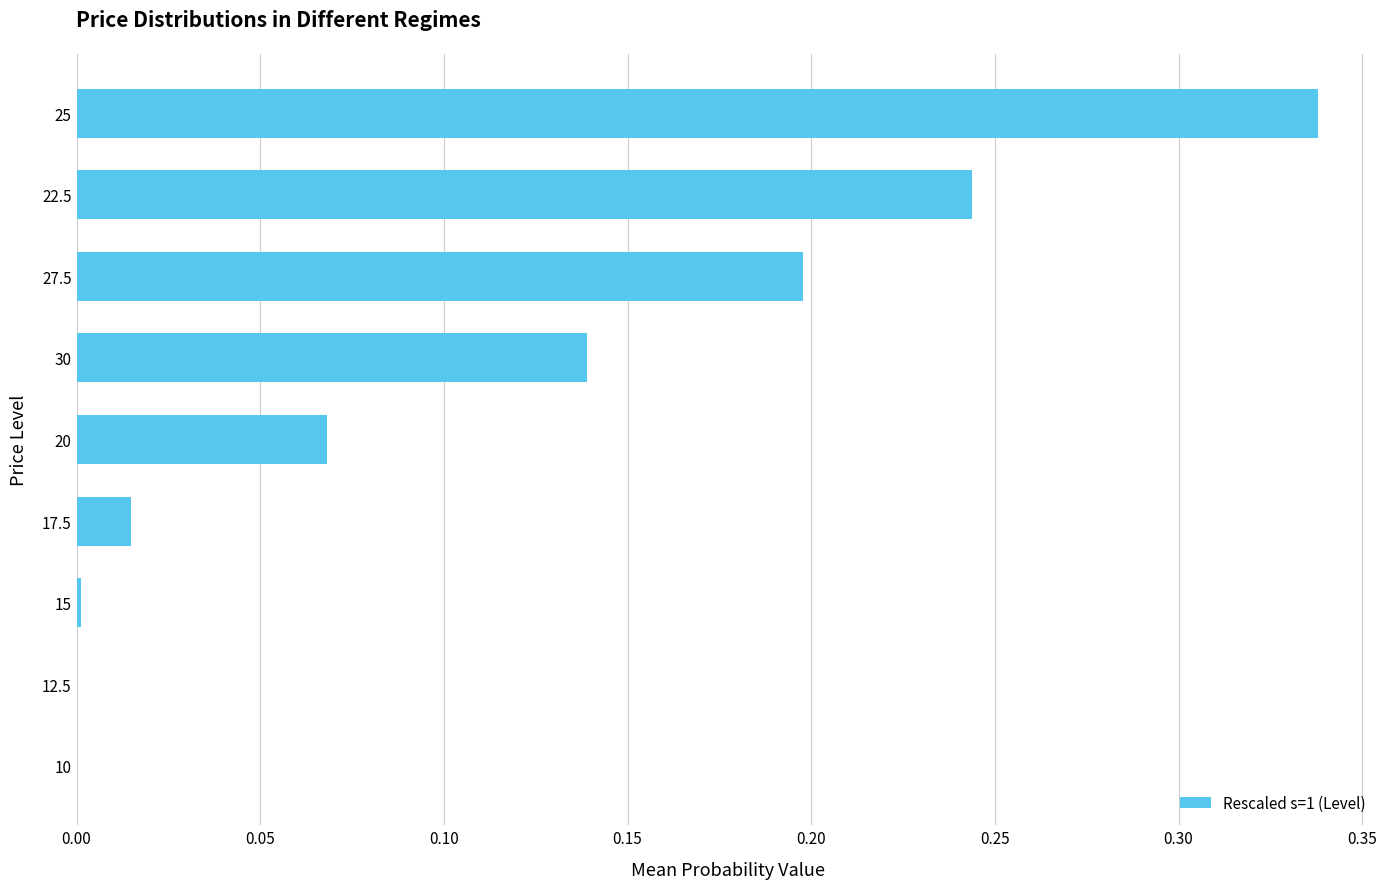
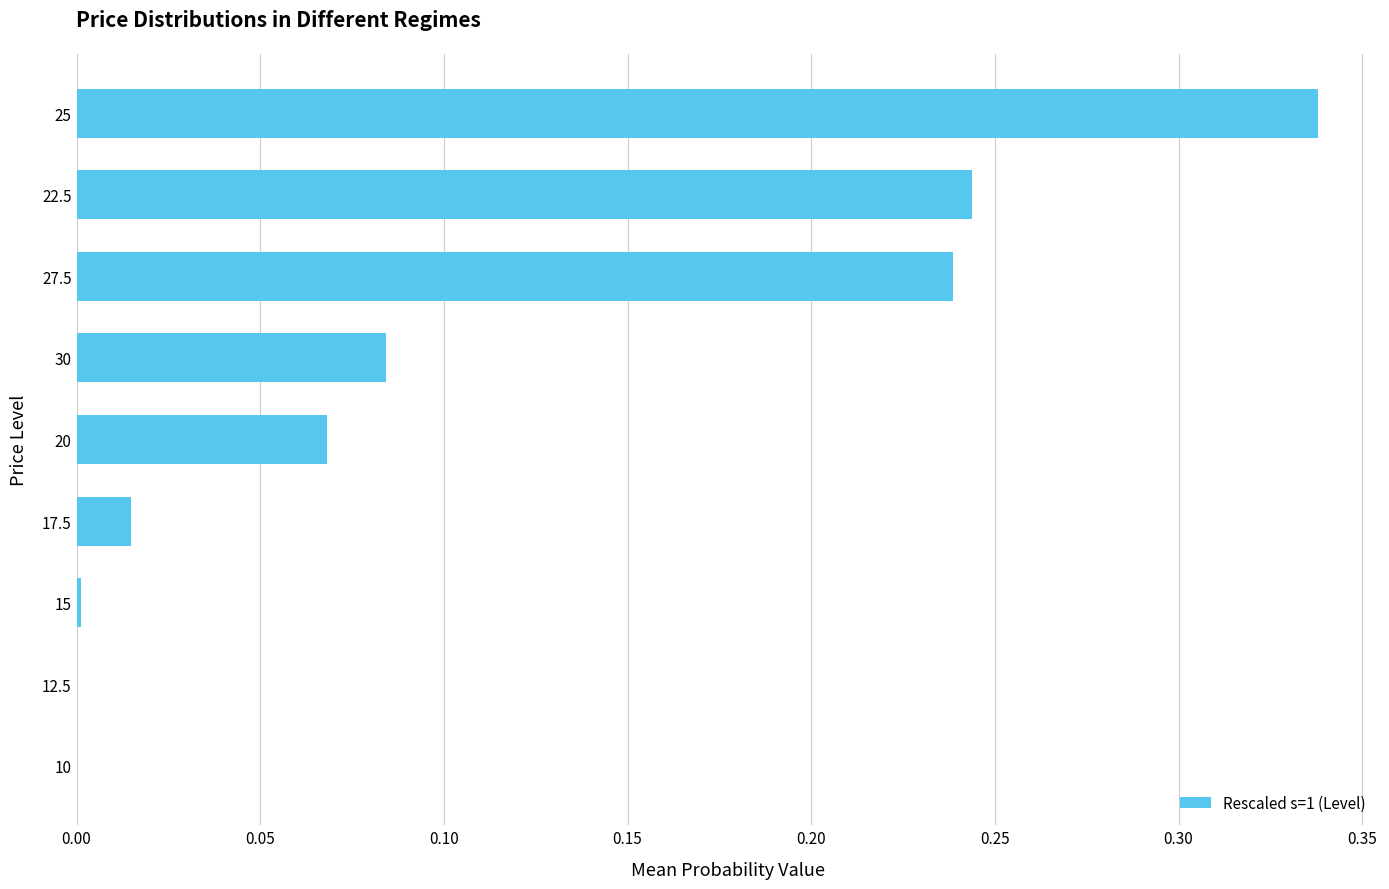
  {
    "25": 0.338,
    "22.5": 0.244,
-   "27.5": 0.198,
-   "30": 0.139,
+   "27.5": 0.239,
+   "30": 0.084,
    "20": 0.068,
    "17.5": 0.015,
    "15": 0.001
  }
